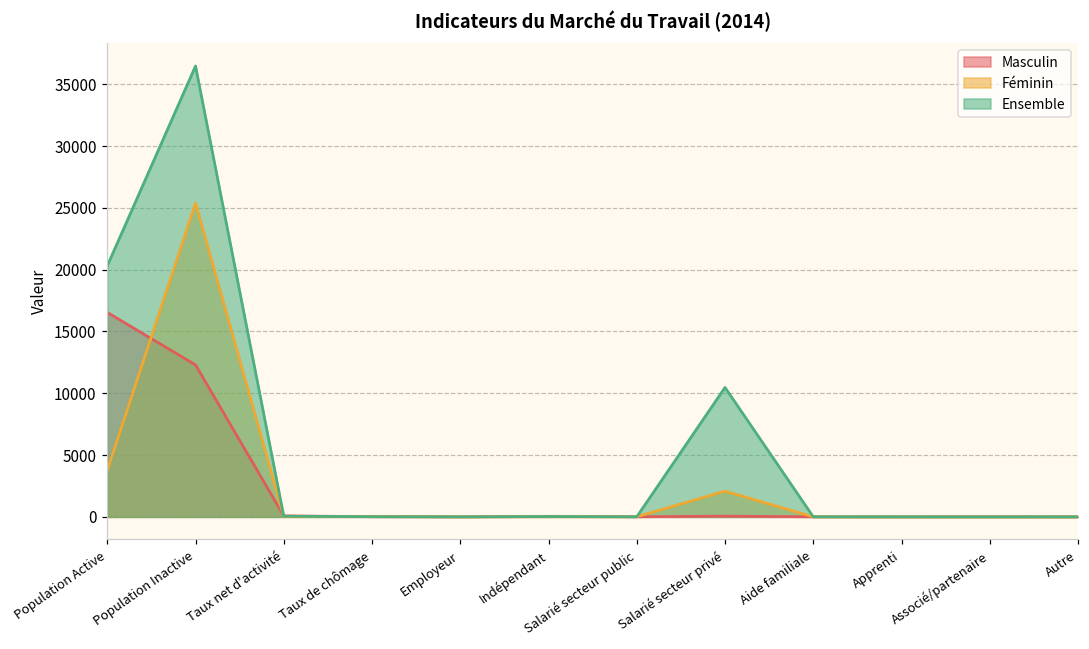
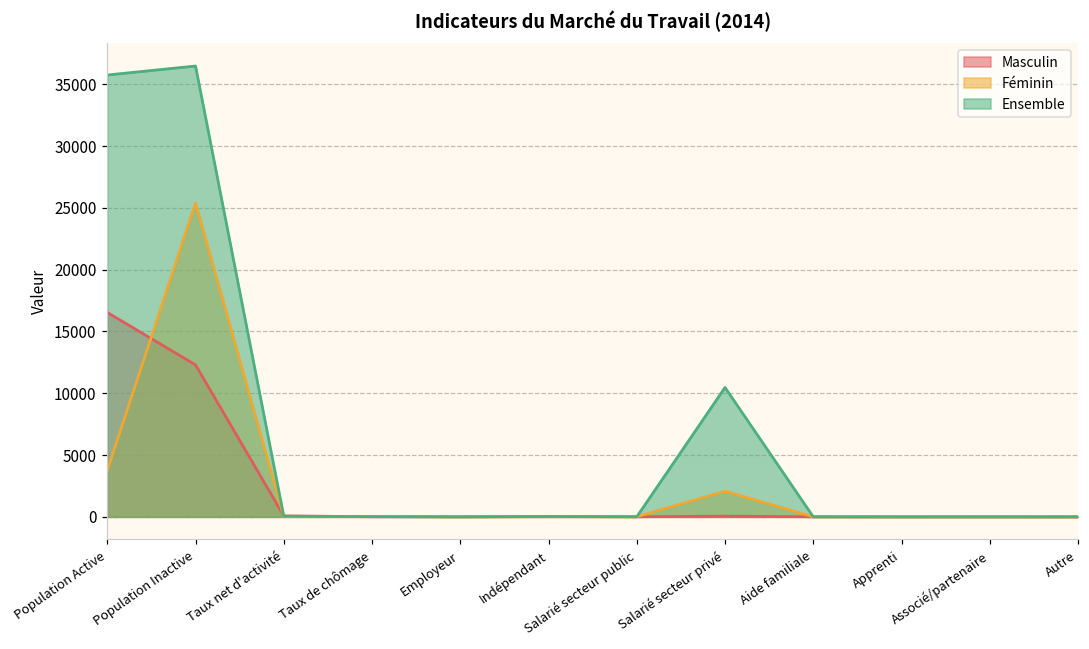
  {
    "Masculin": {
      "Population Active": 16500,
      "Population Inactive": 12300,
      "Salarié secteur privé": 100
    },
    "Féminin": {
      "Population Active": 3800,
      "Population Inactive": 25400,
      "Salarié secteur privé": 2100
    },
    "Ensemble": {
-     "Population Active": 20300,
+     "Population Active": 35700,
      "Population Inactive": 36500,
      "Salarié secteur privé": 10500
    }
  }
